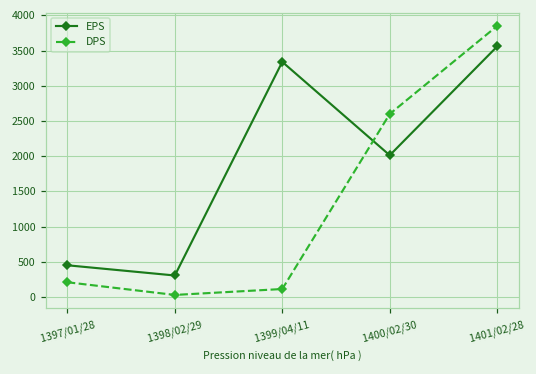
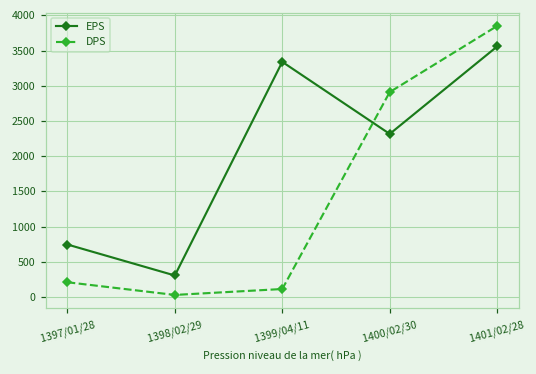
  {
    "EPS": {
-     "1397/01/28": 500,
+     "1397/01/28": 700,
      "1398/02/29": 300,
      "1399/04/11": 3300,
-     "1400/02/30": 2000,
+     "1400/02/30": 2300,
      "1401/02/28": 3600
    },
    "DPS": {
      "1397/01/28": 200,
      "1398/02/29": 0,
      "1399/04/11": 100,
-     "1400/02/30": 2600,
+     "1400/02/30": 2900,
      "1401/02/28": 3900
    }
  }
